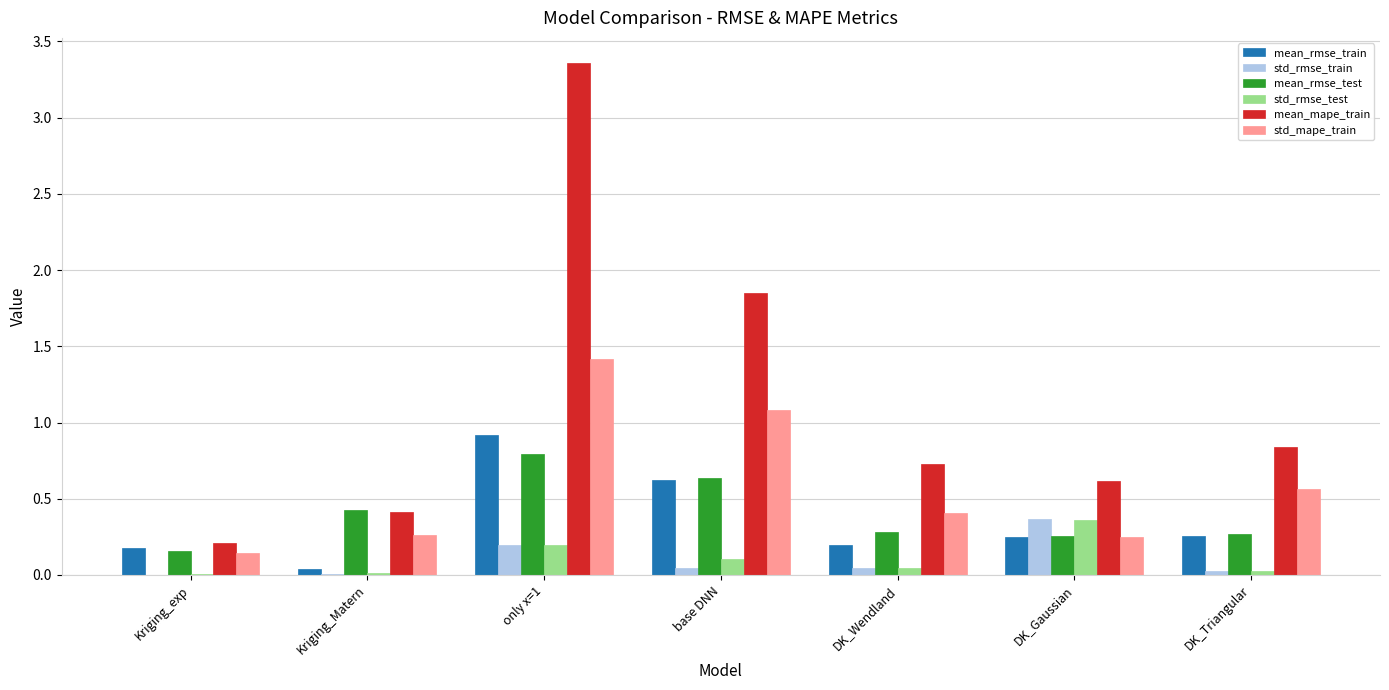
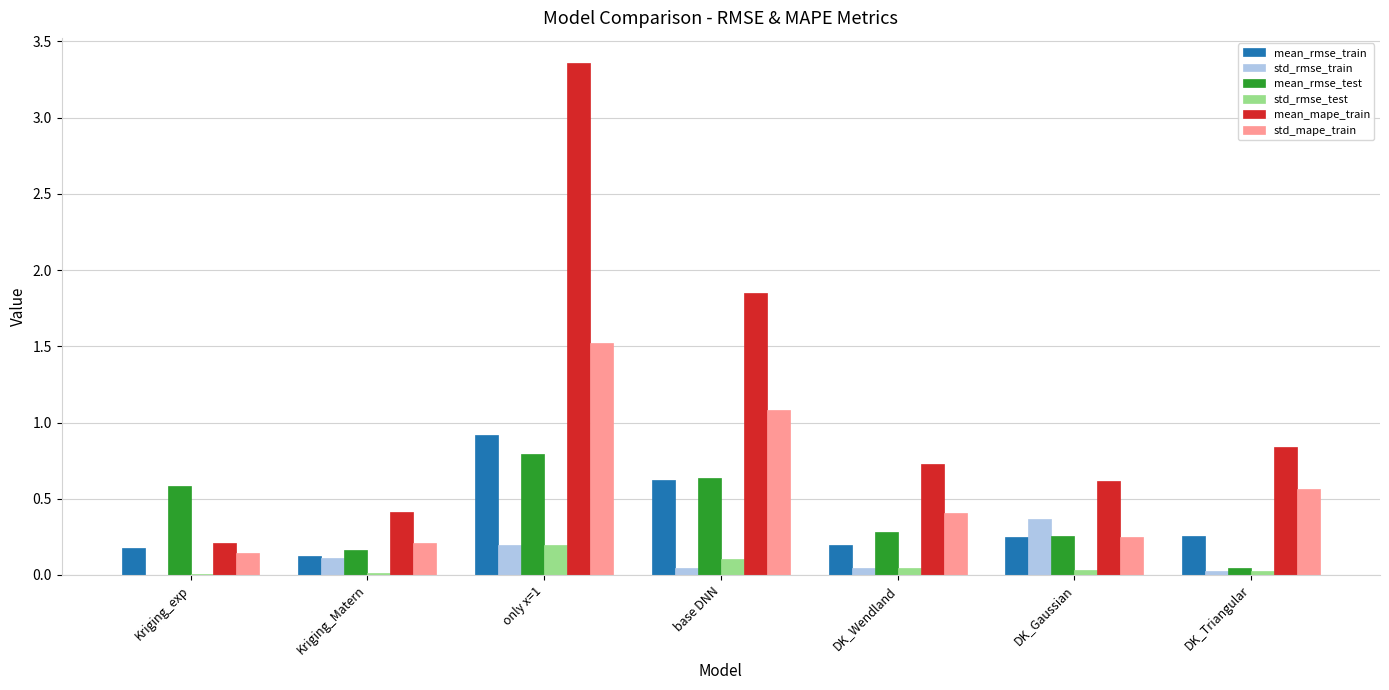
  {
    "mean_rmse_train": {
      "Kriging_exp": 0.18,
-     "Kriging_Matern": 0.04,
+     "Kriging_Matern": 0.13,
      "only x=1": 0.92,
      "base DNN": 0.63,
      "DK_Wendland": 0.20,
      "DK_Gaussian": 0.25,
      "DK_Triangular": 0.26
    },
    "std_rmse_train": {
-     "Kriging_Matern": 0.00,
+     "Kriging_Matern": 0.11,
      "only x=1": 0.20,
      "base DNN": 0.05,
      "DK_Wendland": 0.05,
      "DK_Gaussian": 0.37,
      "DK_Triangular": 0.02
    },
    "mean_rmse_test": {
-     "Kriging_exp": 0.16,
-     "Kriging_Matern": 0.42,
+     "Kriging_exp": 0.59,
+     "Kriging_Matern": 0.16,
      "only x=1": 0.79,
      "base DNN": 0.64,
      "DK_Wendland": 0.28,
      "DK_Gaussian": 0.26,
-     "DK_Triangular": 0.27
+     "DK_Triangular": 0.05
    },
    "std_rmse_test": {
      "only x=1": 0.20,
      "base DNN": 0.10,
      "DK_Wendland": 0.04,
-     "DK_Gaussian": 0.36,
+     "DK_Gaussian": 0.04,
      "DK_Triangular": 0.02
    },
    "mean_mape_train": {
      "Kriging_exp": 0.21,
      "Kriging_Matern": 0.41,
      "only x=1": 3.36,
      "base DNN": 1.85,
      "DK_Wendland": 0.73,
      "DK_Gaussian": 0.62,
      "DK_Triangular": 0.84
    },
    "std_mape_train": {
      "Kriging_exp": 0.14,
-     "Kriging_Matern": 0.26,
-     "only x=1": 1.42,
+     "Kriging_Matern": 0.21,
+     "only x=1": 1.52,
      "base DNN": 1.08,
      "DK_Wendland": 0.40,
      "DK_Gaussian": 0.25,
      "DK_Triangular": 0.57
    }
  }
